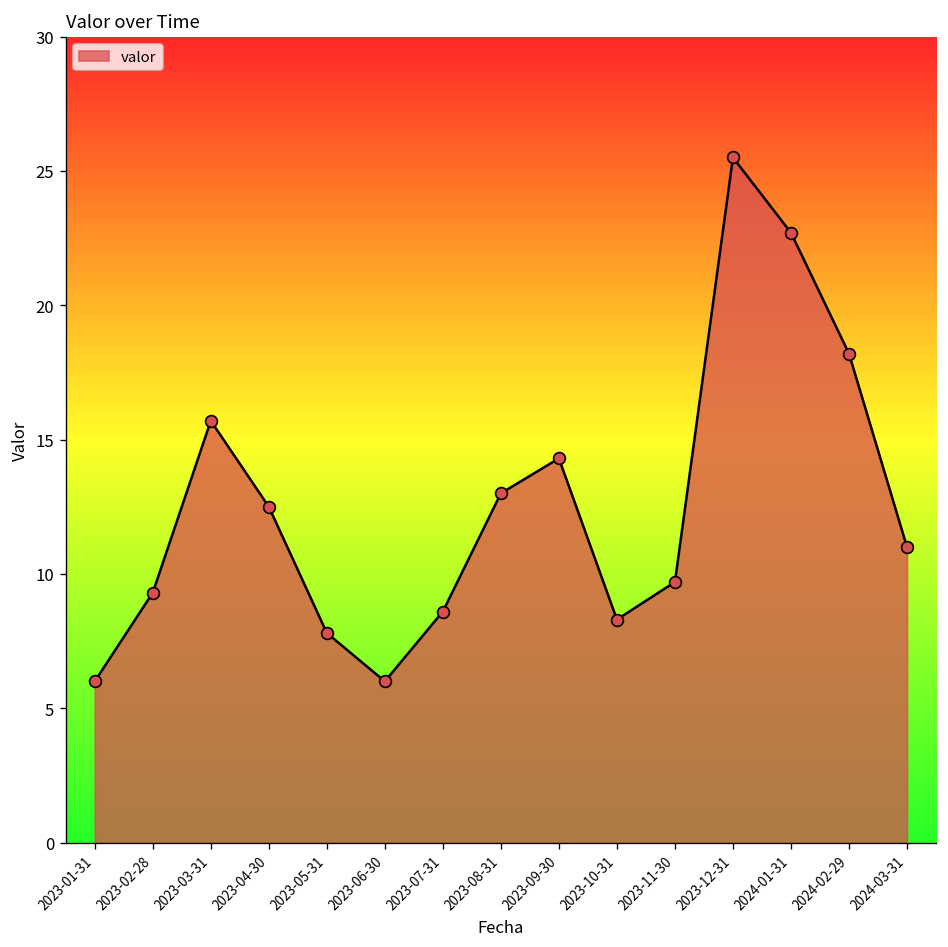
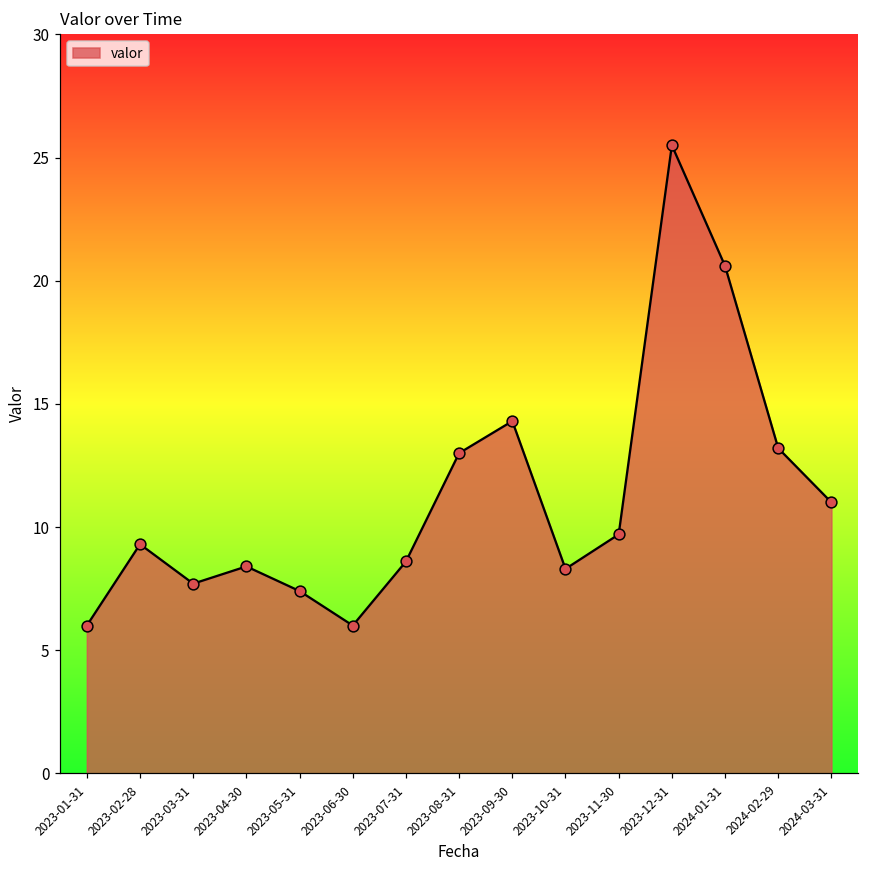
  {
    "2023-01-31": 6.0,
    "2023-02-28": 9.3,
-   "2023-03-31": 15.7,
-   "2023-04-30": 12.5,
-   "2023-05-31": 7.8,
+   "2023-03-31": 7.7,
+   "2023-04-30": 8.4,
+   "2023-05-31": 7.4,
    "2023-06-30": 6.0,
    "2023-07-31": 8.6,
    "2023-08-31": 13.0,
    "2023-09-30": 14.3,
    "2023-10-31": 8.3,
    "2023-11-30": 9.7,
    "2023-12-31": 25.5,
-   "2024-01-31": 22.7,
-   "2024-02-29": 18.2,
+   "2024-01-31": 20.6,
+   "2024-02-29": 13.2,
    "2024-03-31": 11.0
  }
